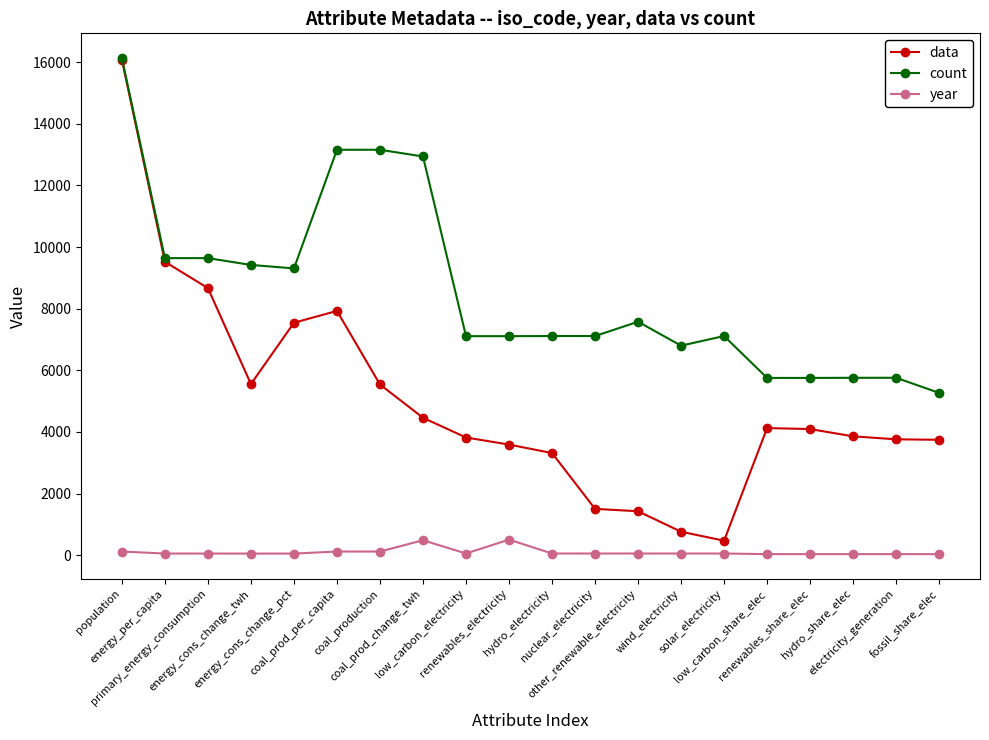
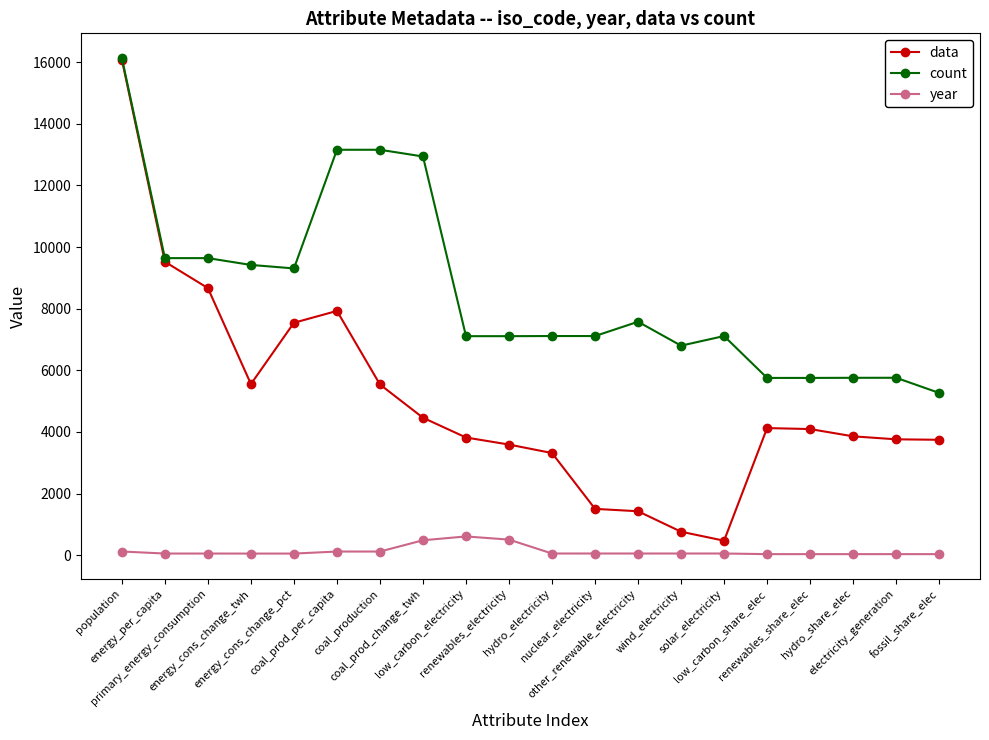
  {
    "data": {
      "energy_per_capita": 9500,
      "primary_energy_consumption": 8700,
      "energy_cons_change_twh": 5600,
      "energy_cons_change_pct": 7500,
      "coal_prod_per_capita": 7900,
      "coal_production": 5500,
      "coal_prod_change_twh": 4500,
      "low_carbon_electricity": 3800,
      "renewables_electricity": 3600,
      "hydro_electricity": 3300,
      "nuclear_electricity": 1500,
      "other_renewable_electricity": 1400,
      "wind_electricity": 800,
      "solar_electricity": 500,
      "low_carbon_share_elec": 4100,
      "renewables_share_elec": 4100,
      "hydro_share_elec": 3900,
      "electricity_generation": 3800,
      "fossil_share_elec": 3700
    },
    "count": {
      "energy_per_capita": 9600,
      "primary_energy_consumption": 9600,
      "energy_cons_change_twh": 9400,
      "energy_cons_change_pct": 9300,
      "coal_prod_per_capita": 13200,
      "coal_production": 13200,
      "coal_prod_change_twh": 12900,
      "low_carbon_electricity": 7100,
      "renewables_electricity": 7100,
      "hydro_electricity": 7100,
      "nuclear_electricity": 7100,
      "other_renewable_electricity": 7600,
      "wind_electricity": 6800,
      "solar_electricity": 7100,
      "low_carbon_share_elec": 5800,
      "renewables_share_elec": 5800,
      "hydro_share_elec": 5800,
      "electricity_generation": 5800,
      "fossil_share_elec": 5300
    },
    "year": {
      "population": 100,
      "energy_per_capita": 100,
      "primary_energy_consumption": 100,
      "energy_cons_change_twh": 100,
      "energy_cons_change_pct": 100,
      "coal_prod_per_capita": 100,
      "coal_production": 100,
      "coal_prod_change_twh": 500,
-     "low_carbon_electricity": 100,
+     "low_carbon_electricity": 600,
      "renewables_electricity": 500,
      "hydro_electricity": 100,
      "nuclear_electricity": 100,
      "other_renewable_electricity": 100,
      "wind_electricity": 100,
      "solar_electricity": 100,
      "low_carbon_share_elec": 0,
      "renewables_share_elec": 0,
      "hydro_share_elec": 0,
      "electricity_generation": 0,
      "fossil_share_elec": 0
    }
  }
